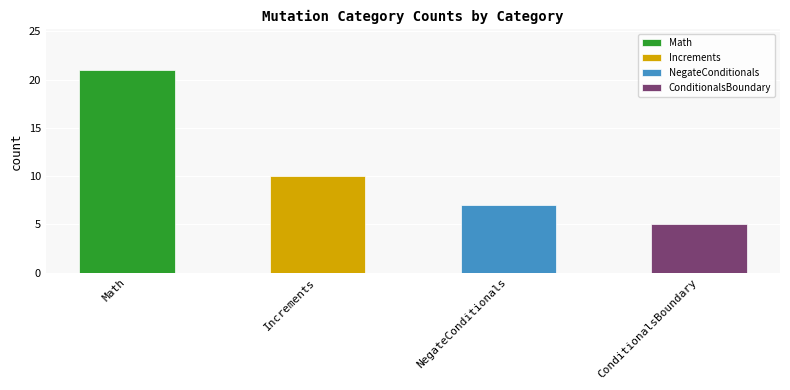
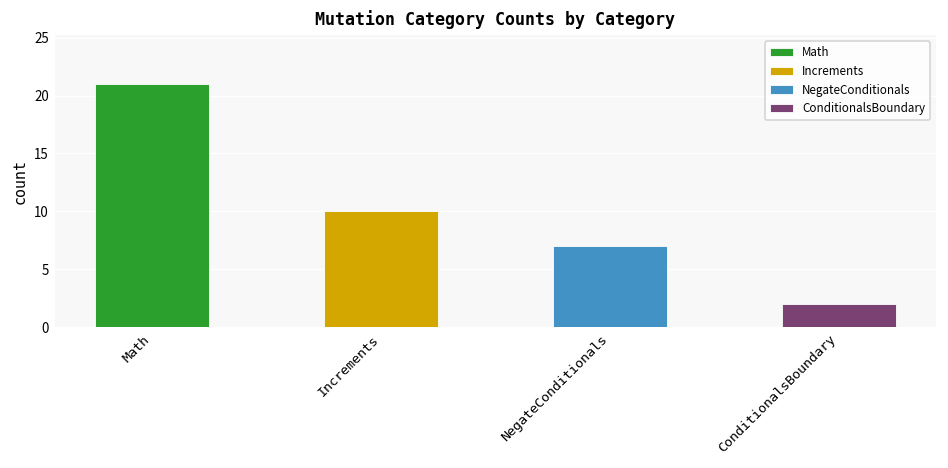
  {
    "Math": 21,
    "Increments": 10,
    "NegateConditionals": 7,
-   "ConditionalsBoundary": 5
+   "ConditionalsBoundary": 2
  }
